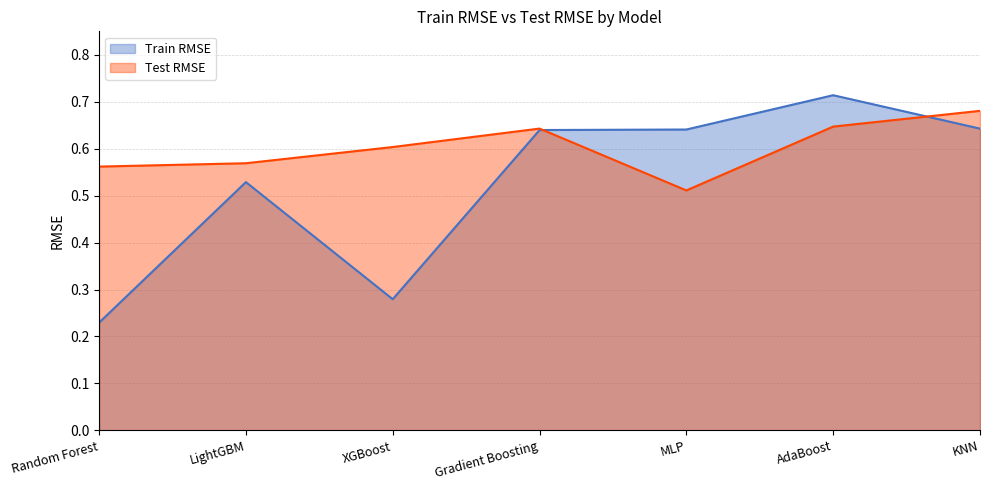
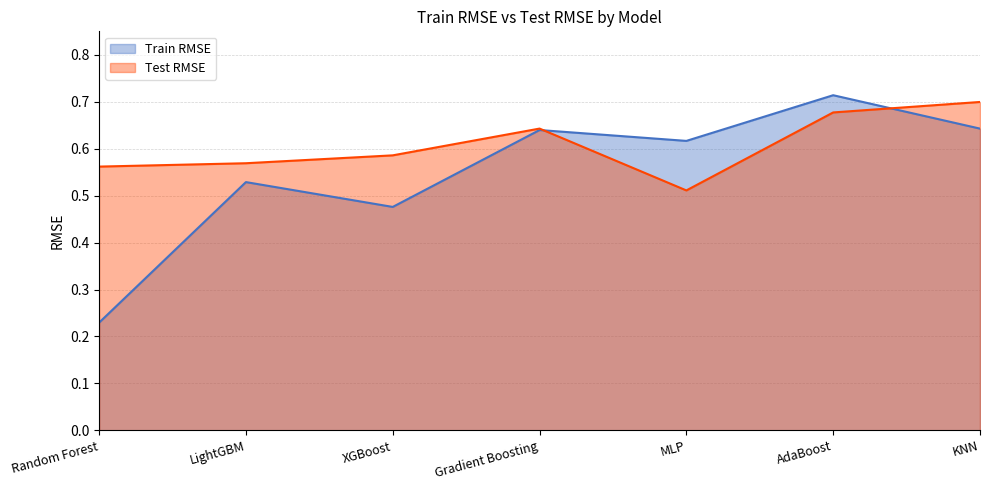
  {
    "Train RMSE": {
      "Random Forest": 0.23,
      "LightGBM": 0.53,
-     "XGBoost": 0.28,
-     "MLP": 0.64,
+     "XGBoost": 0.48,
+     "MLP": 0.62,
      "AdaBoost": 0.71,
      "KNN": 0.64
    },
    "Test RMSE": {
      "Random Forest": 0.56,
      "LightGBM": 0.57,
-     "XGBoost": 0.60,
+     "XGBoost": 0.59,
      "MLP": 0.51,
-     "AdaBoost": 0.65,
-     "KNN": 0.68
+     "AdaBoost": 0.68,
+     "KNN": 0.70
    }
  }
